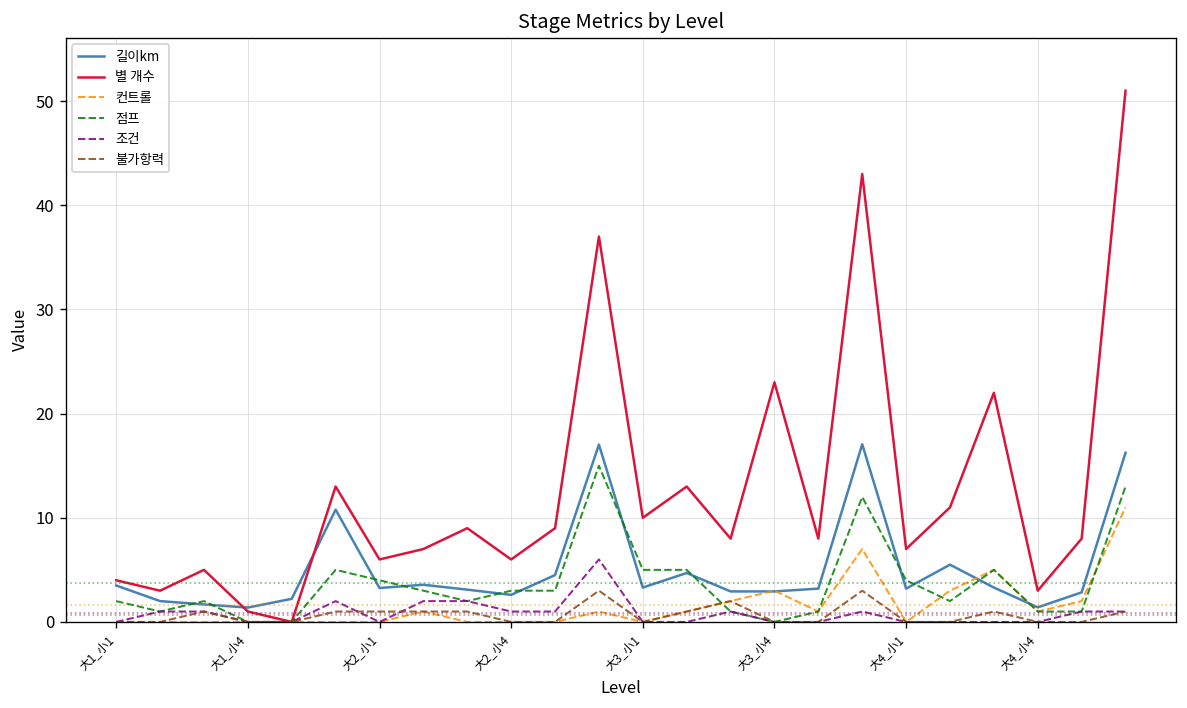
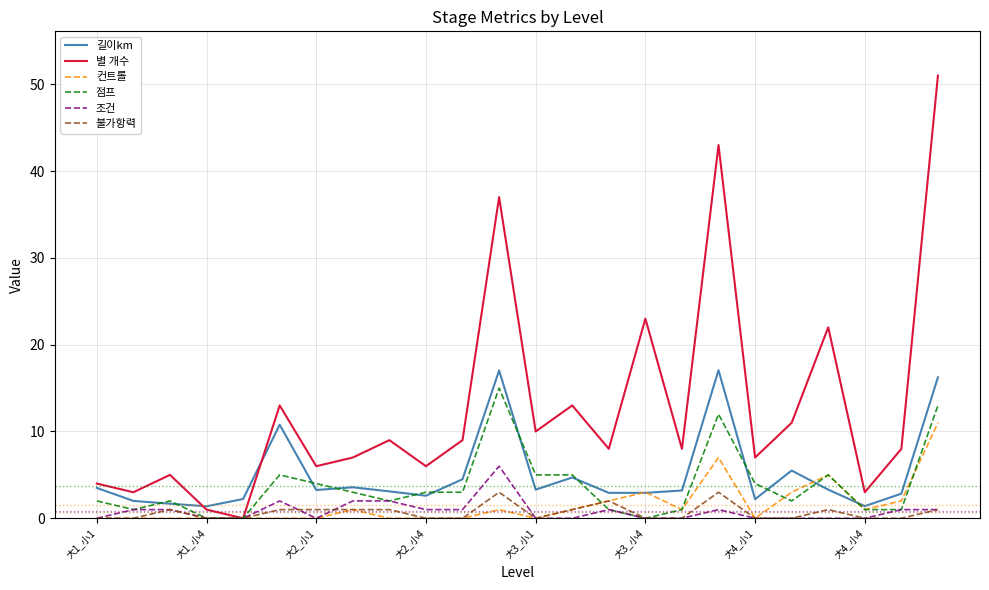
  {
    "길이km": {
      "大1_小1": 4,
      "大1_小4": 1,
      "大2_小1": 3,
      "大2_小4": 3,
      "大3_小1": 3,
-     "大4_小1": 3,
+     "大4_小1": 2,
      "大4_小4": 1
    },
    "별 개수": {
      "大1_小1": 4,
      "大1_小4": 1,
      "大2_小1": 6,
      "大2_小4": 6,
      "大3_小1": 10,
      "大3_小4": 23,
      "大4_小1": 7,
      "大4_小4": 3
    },
    "점프": {
      "大1_小1": 2,
      "大2_小1": 4,
      "大2_小4": 3,
      "大3_小1": 5,
      "大4_小1": 4
    },
    "조건": {
      "大2_小4": 1
    },
    "불가항력": {
      "大2_小1": 1
    }
  }
